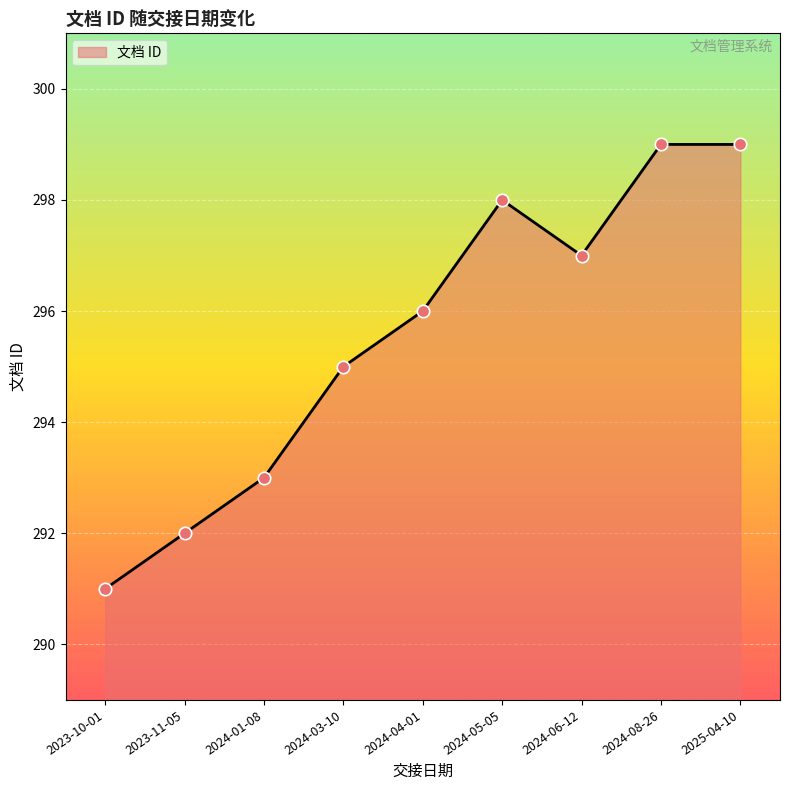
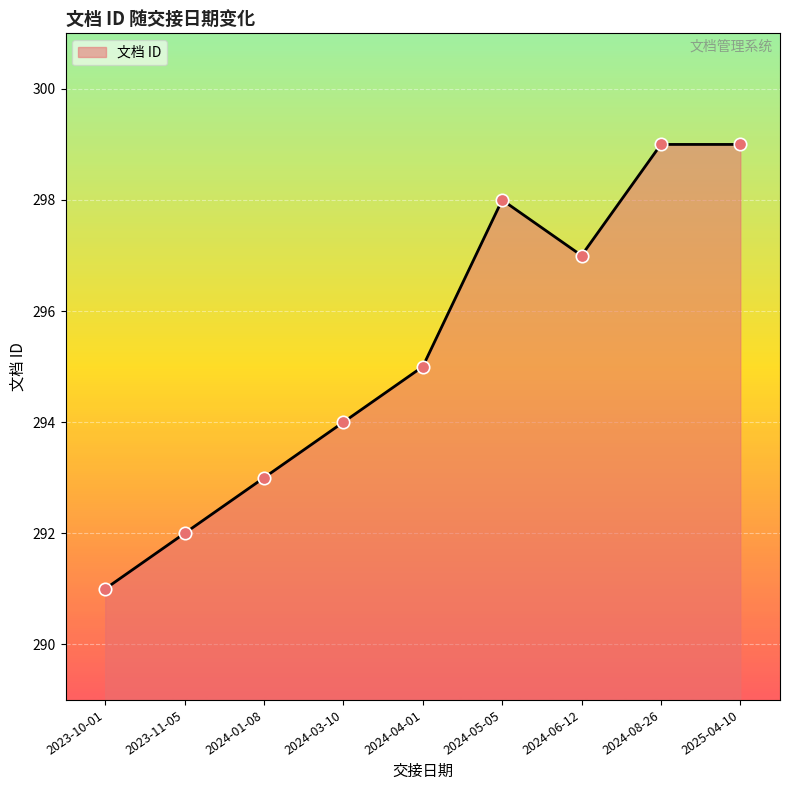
  {
    "2023-10-01": 291,
    "2023-11-05": 292,
    "2024-01-08": 293,
-   "2024-03-10": 295,
-   "2024-04-01": 296,
+   "2024-03-10": 294,
+   "2024-04-01": 295,
    "2024-05-05": 298,
    "2024-06-12": 297,
    "2024-08-26": 299,
    "2025-04-10": 299
  }
